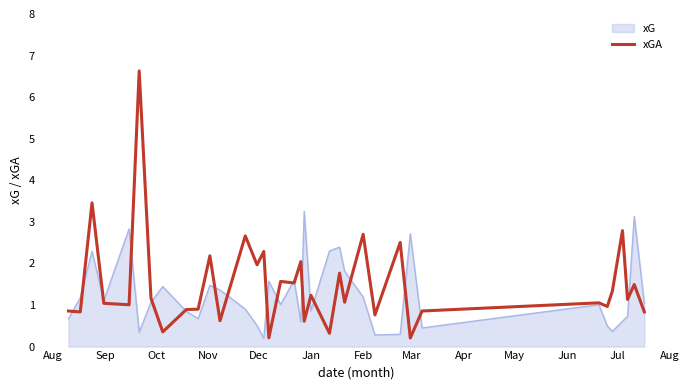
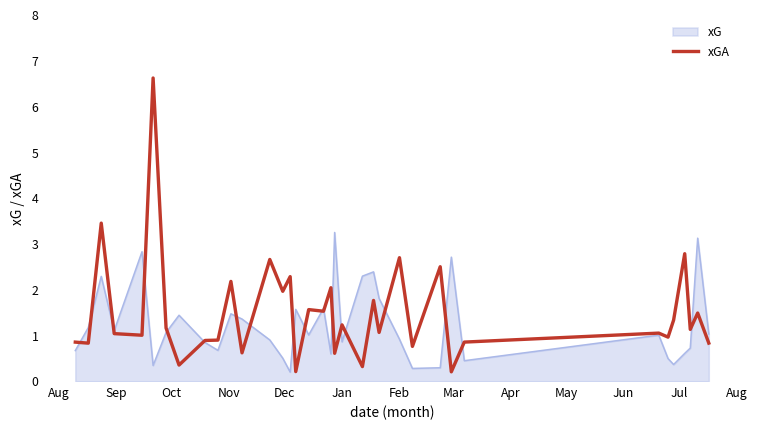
  {
    "xG": {
      "Jan": 0.9,
-     "Feb": 1.2
+     "Feb": 0.9
    },
    "xGA": {
      "Jan": 1.2,
      "Feb": 2.7
    }
  }
